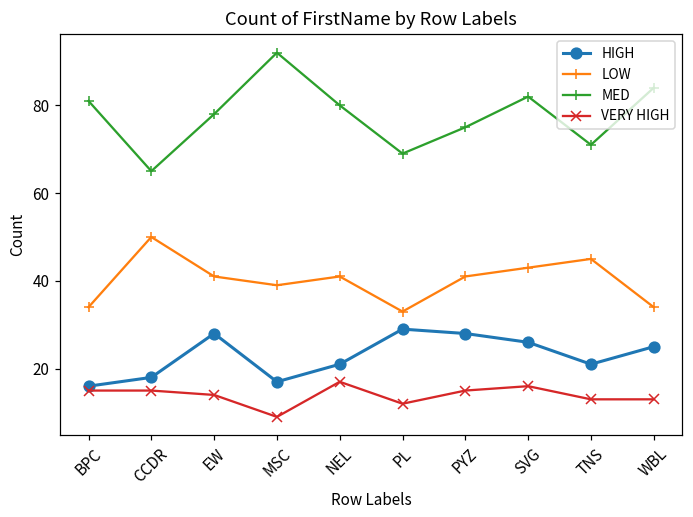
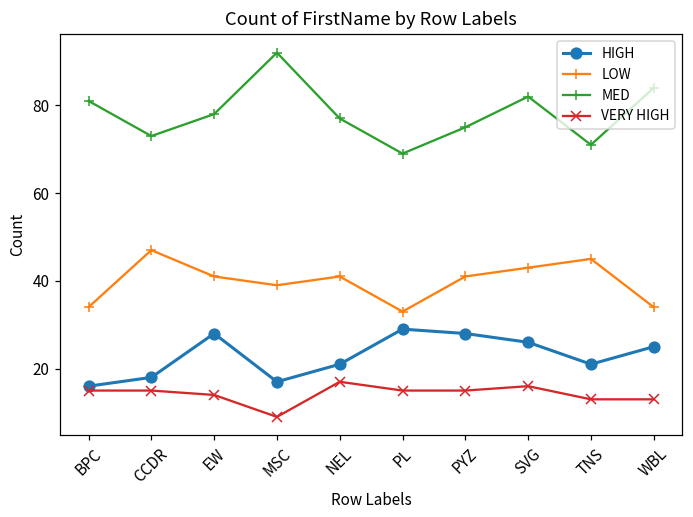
  {
    "HIGH": {
      "BPC": 16,
      "CCDR": 18,
      "EW": 28,
      "MSC": 17,
      "NEL": 21,
      "PL": 29,
      "PYZ": 28,
      "SVG": 26,
      "TNS": 21,
      "WBL": 25
    },
    "LOW": {
      "BPC": 34,
-     "CCDR": 50,
+     "CCDR": 47,
      "EW": 41,
      "MSC": 39,
      "NEL": 41,
      "PL": 33,
      "PYZ": 41,
      "SVG": 43,
      "TNS": 45,
      "WBL": 34
    },
    "MED": {
      "BPC": 81,
-     "CCDR": 65,
+     "CCDR": 73,
      "EW": 78,
      "MSC": 92,
-     "NEL": 80,
+     "NEL": 77,
      "PL": 69,
      "PYZ": 75,
      "SVG": 82,
      "TNS": 71
    },
    "VERY HIGH": {
      "BPC": 15,
      "CCDR": 15,
      "EW": 14,
      "MSC": 9,
      "NEL": 17,
-     "PL": 12,
+     "PL": 15,
      "PYZ": 15,
      "SVG": 16,
      "TNS": 13,
      "WBL": 13
    }
  }
